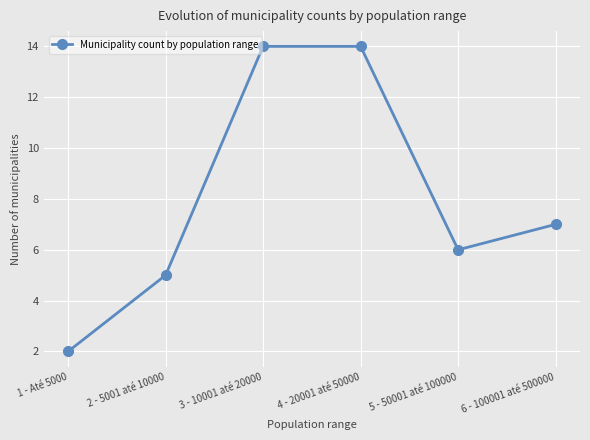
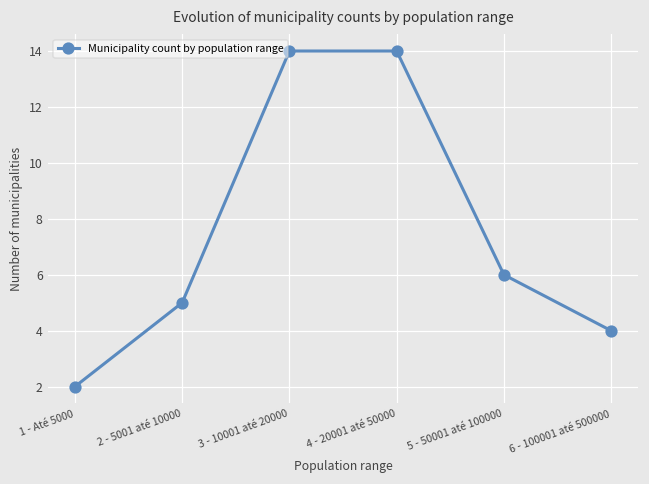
  {
    "1 - Até 5000": 2,
    "2 - 5001 até 10000": 5,
    "3 - 10001 até 20000": 14,
    "4 - 20001 até 50000": 14,
    "5 - 50001 até 100000": 6,
-   "6 - 100001 até 500000": 7
+   "6 - 100001 até 500000": 4
  }
